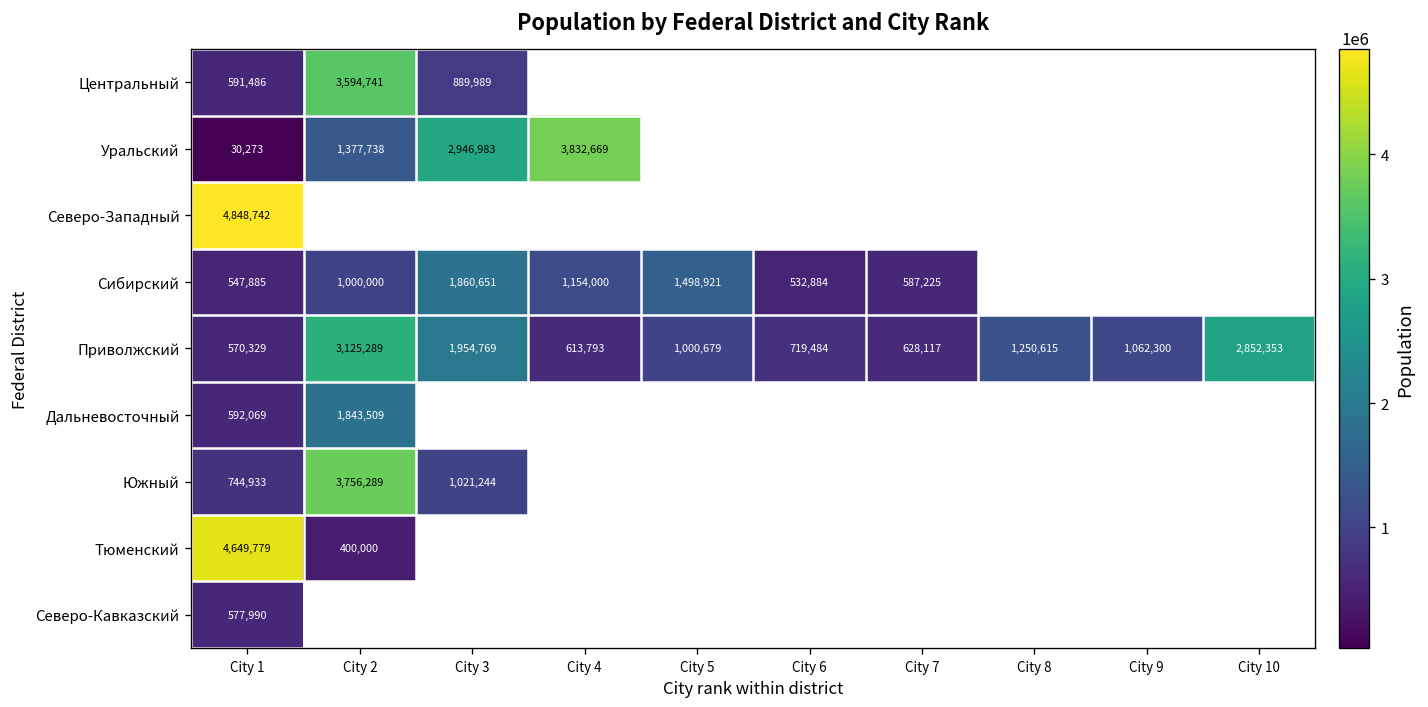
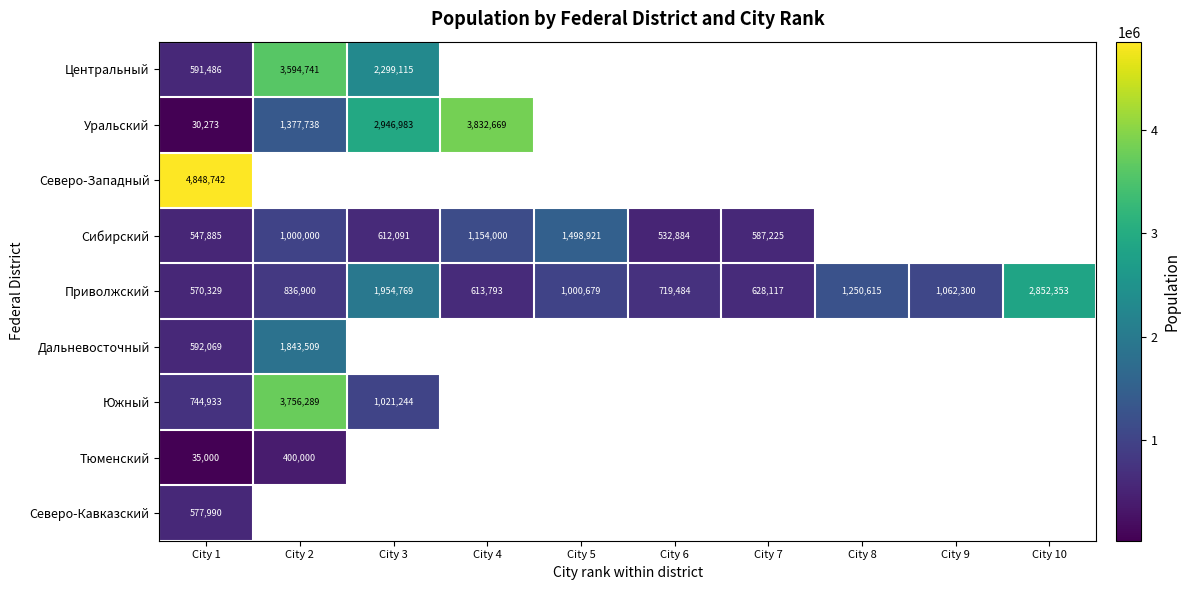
  {
    "Центральный": {
      "City 1": "591,486",
      "City 2": "3,594,741",
-     "City 3": "889,989"
+     "City 3": "2,299,115"
    },
    "Уральский": {
      "City 1": "30,273",
      "City 2": "1,377,738",
      "City 3": "2,946,983",
      "City 4": "3,832,669"
    },
    "Северо-Западный": {
      "City 1": "4,848,742"
    },
    "Сибирский": {
      "City 1": "547,885",
      "City 2": "1,000,000",
-     "City 3": "1,860,651",
+     "City 3": "612,091",
      "City 4": "1,154,000",
      "City 5": "1,498,921",
      "City 6": "532,884",
      "City 7": "587,225"
    },
    "Приволжский": {
      "City 1": "570,329",
-     "City 2": "3,125,289",
+     "City 2": "836,900",
      "City 3": "1,954,769",
      "City 4": "613,793",
      "City 5": "1,000,679",
      "City 6": "719,484",
      "City 7": "628,117",
      "City 8": "1,250,615",
      "City 9": "1,062,300",
      "City 10": "2,852,353"
    },
    "Дальневосточный": {
      "City 1": "592,069",
      "City 2": "1,843,509"
    },
    "Южный": {
      "City 1": "744,933",
      "City 2": "3,756,289",
      "City 3": "1,021,244"
    },
    "Тюменский": {
-     "City 1": "4,649,779",
+     "City 1": "35,000",
      "City 2": "400,000"
    },
    "Северо-Кавказский": {
      "City 1": "577,990"
    }
  }
